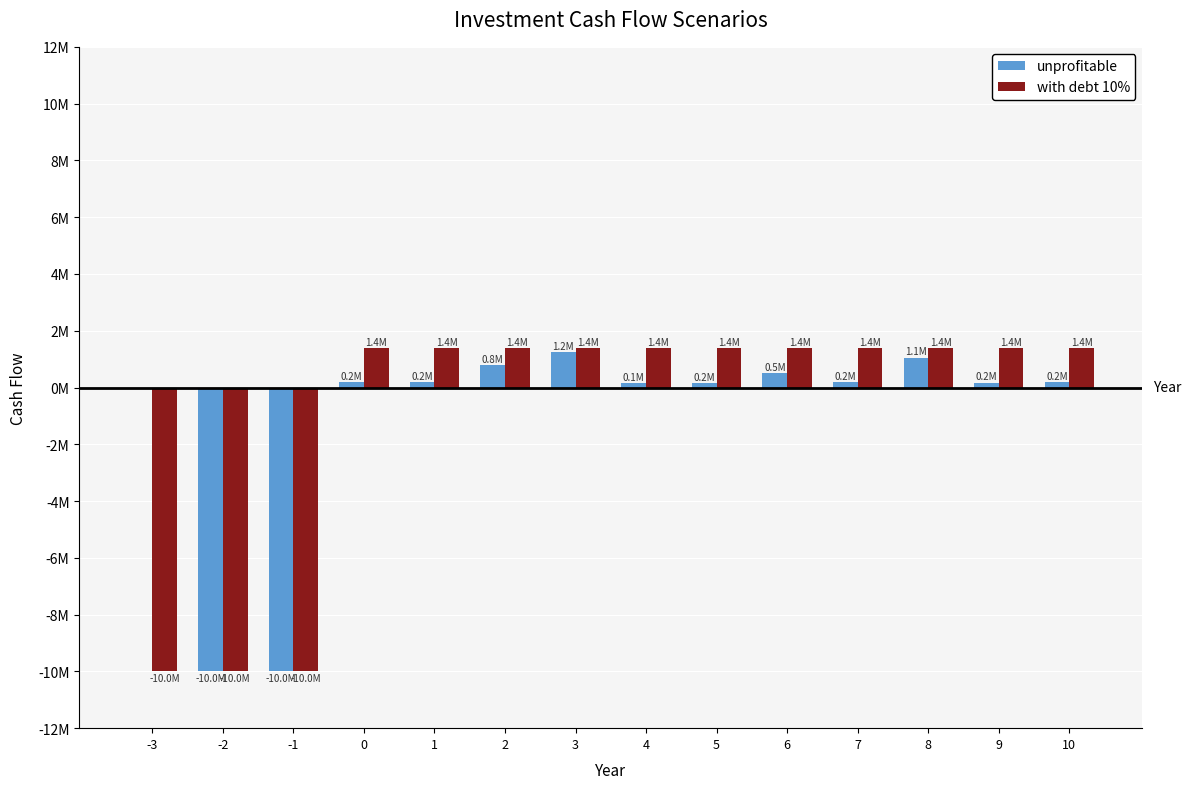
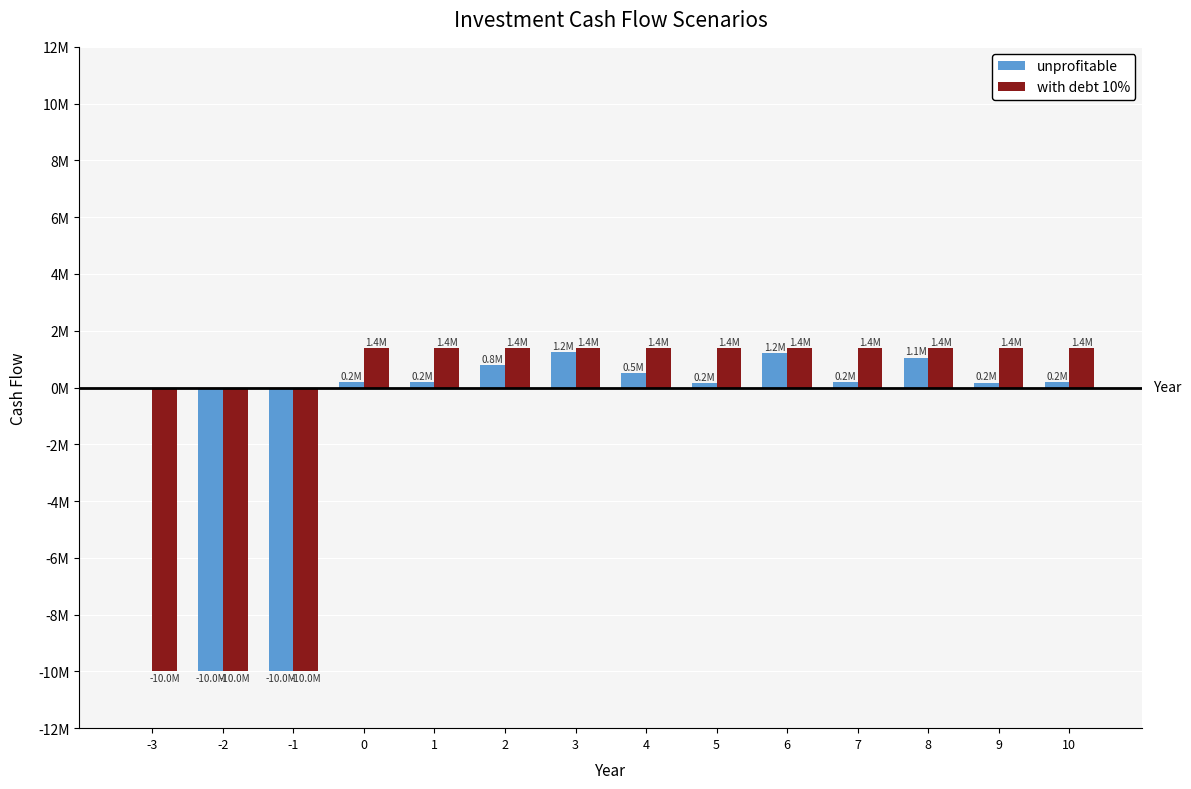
  {
    "unprofitable": {
      "0": "0.2M",
      "1": "0.2M",
      "2": "0.8M",
      "3": "1.2M",
-     "4": "0.1M",
+     "4": "0.5M",
      "5": "0.2M",
-     "6": "0.5M",
+     "6": "1.2M",
      "7": "0.2M",
      "8": "1.1M",
      "9": "0.2M",
      "10": "0.2M"
    },
    "with debt 10%": {
      "-3": "-10.0M",
      "0": "1.4M",
      "1": "1.4M",
      "2": "1.4M",
      "3": "1.4M",
      "4": "1.4M",
      "5": "1.4M",
      "6": "1.4M",
      "7": "1.4M",
      "8": "1.4M",
      "9": "1.4M",
      "10": "1.4M"
    }
  }
